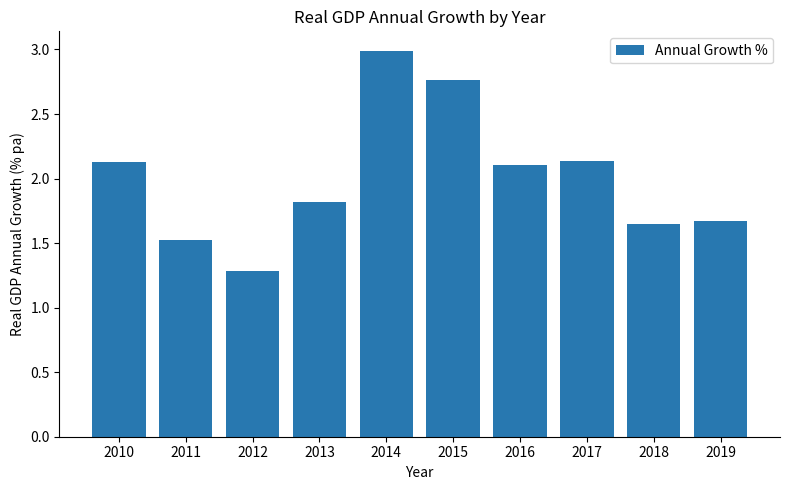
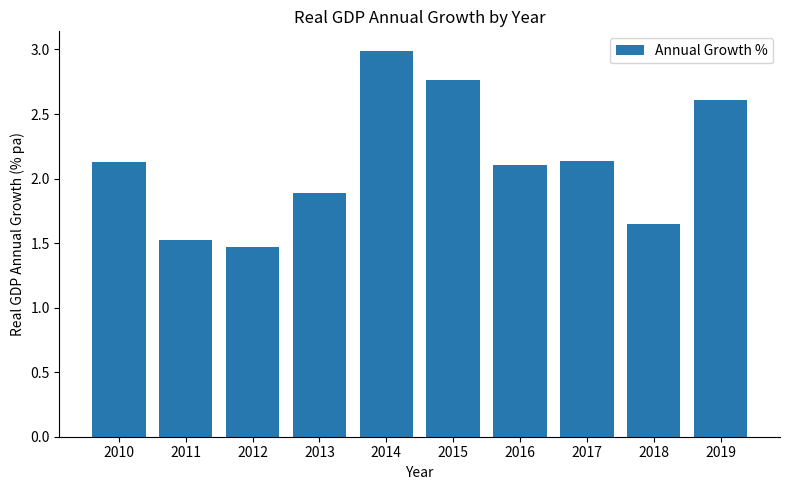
  {
    "2010": 2.13,
    "2011": 1.53,
-   "2012": 1.28,
-   "2013": 1.82,
+   "2012": 1.47,
+   "2013": 1.89,
    "2014": 2.99,
    "2015": 2.77,
    "2016": 2.11,
    "2017": 2.13,
    "2018": 1.65,
-   "2019": 1.67
+   "2019": 2.61
  }
